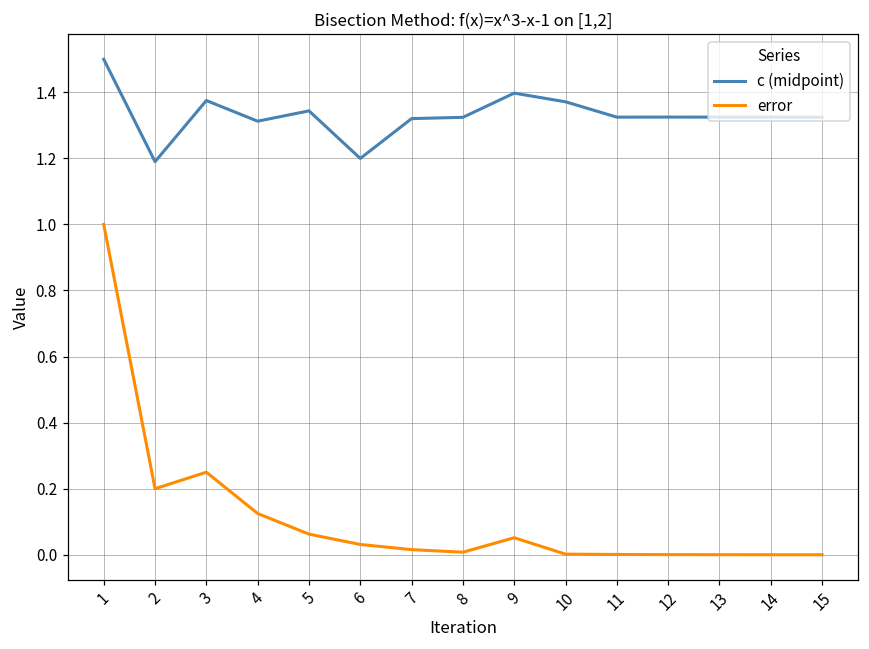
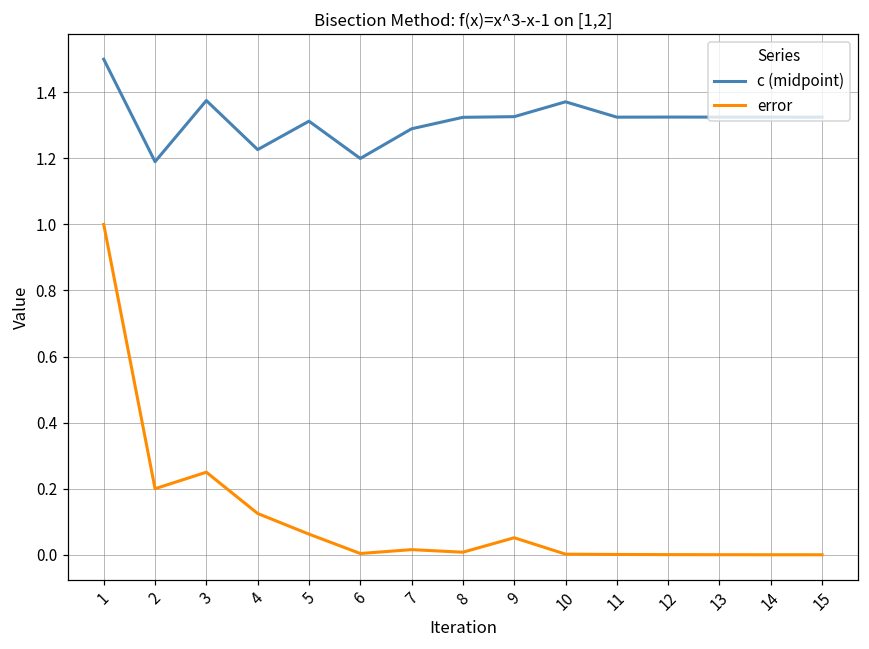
  {
    "c (midpoint)": {
      "1": 1.50,
      "2": 1.19,
      "3": 1.38,
-     "4": 1.31,
-     "5": 1.34,
+     "4": 1.23,
+     "5": 1.31,
      "6": 1.20,
-     "7": 1.32,
+     "7": 1.29,
      "8": 1.32,
-     "9": 1.40,
+     "9": 1.33,
      "10": 1.37,
      "11": 1.32,
      "12": 1.32,
      "13": 1.32,
      "14": 1.32,
      "15": 1.32
    },
    "error": {
      "1": 1.00,
      "2": 0.20,
      "3": 0.25,
      "4": 0.13,
      "5": 0.06,
-     "6": 0.03,
+     "6": 0.00,
      "7": 0.02,
      "8": 0.01,
      "9": 0.05,
      "10": 0.00,
      "11": 0.00,
      "12": 0.00,
      "13": 0.00,
      "14": 0.00,
      "15": 0.00
    }
  }
